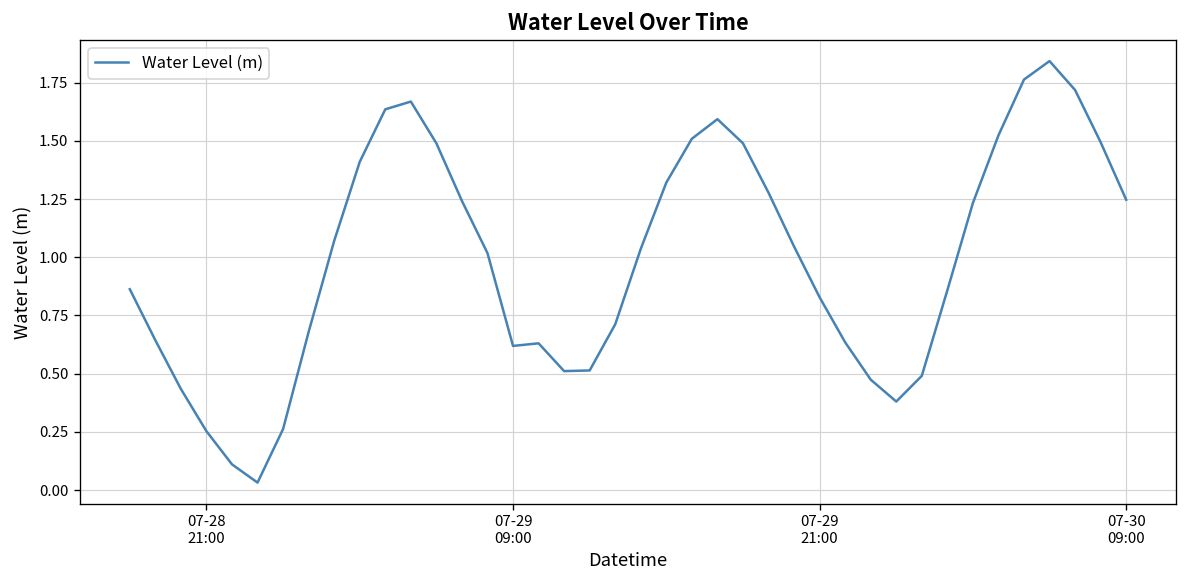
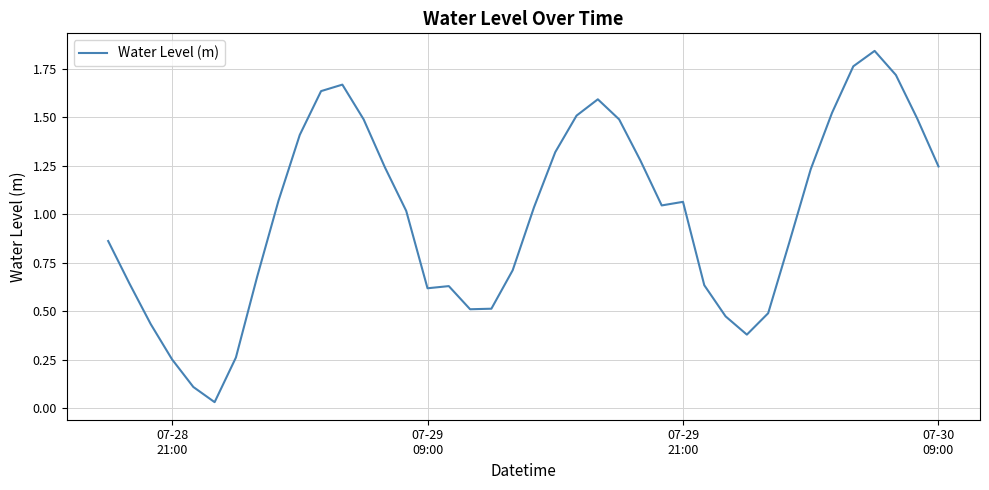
  {
    "07-28 21:00": 0.25,
    "07-29 09:00": 0.62,
-   "07-29 21:00": 0.83,
+   "07-29 21:00": 1.06,
    "07-30 09:00": 1.25
  }
